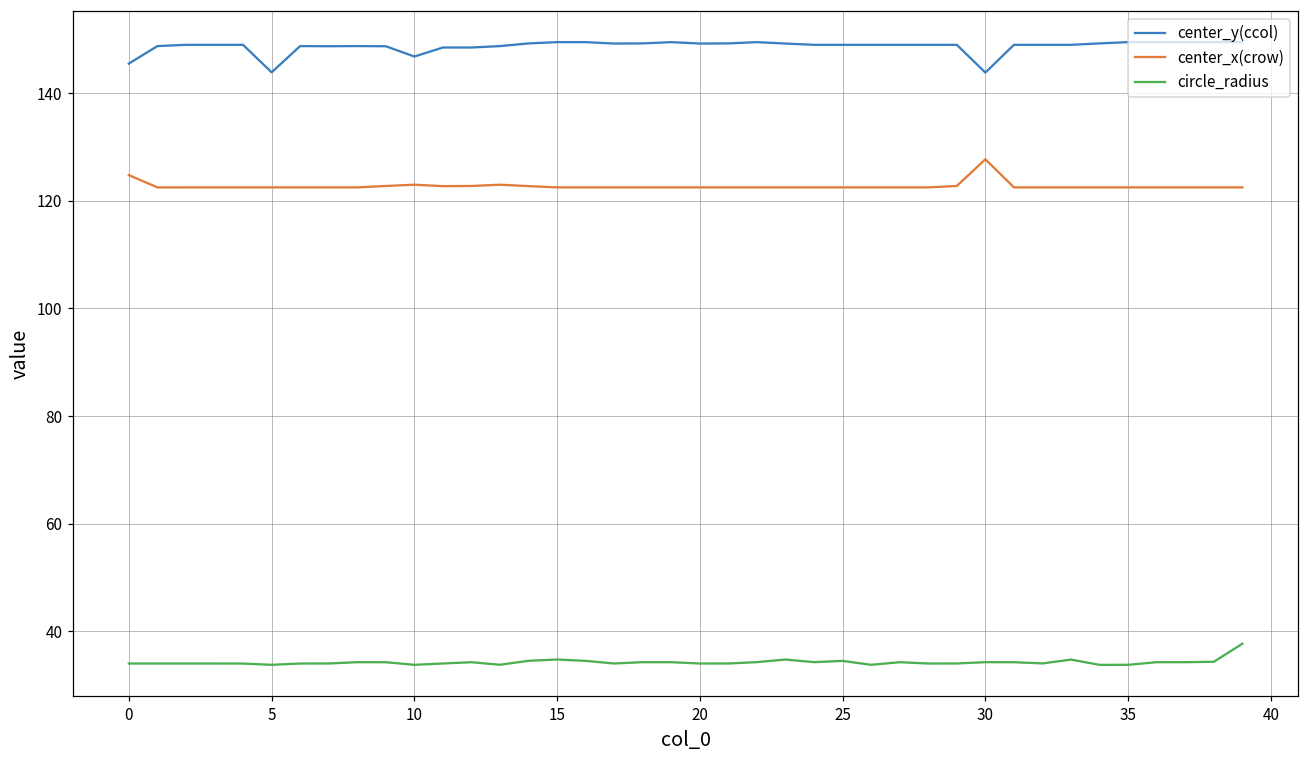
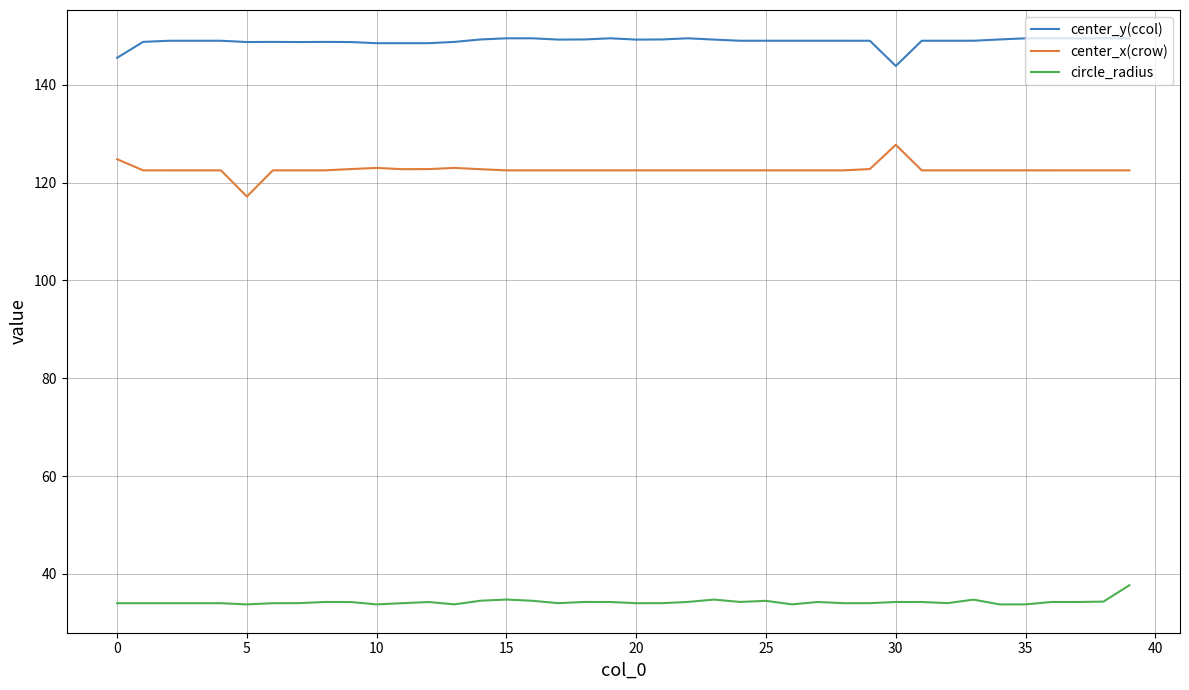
  {
    "center_y(ccol)": {
      "0": 146,
-     "5": 144,
-     "10": 147,
+     "5": 149,
+     "10": 149,
      "15": 149,
      "20": 149,
      "25": 149,
      "30": 144
    },
    "center_x(crow)": {
      "0": 125,
-     "5": 123,
+     "5": 117,
      "10": 123,
      "15": 123,
      "20": 123,
      "25": 123,
      "30": 128,
      "35": 123
    },
    "circle_radius": {
      "0": 34,
      "5": 34,
      "10": 34,
      "15": 35,
      "20": 34,
      "25": 34,
      "30": 34,
      "35": 34
    }
  }
